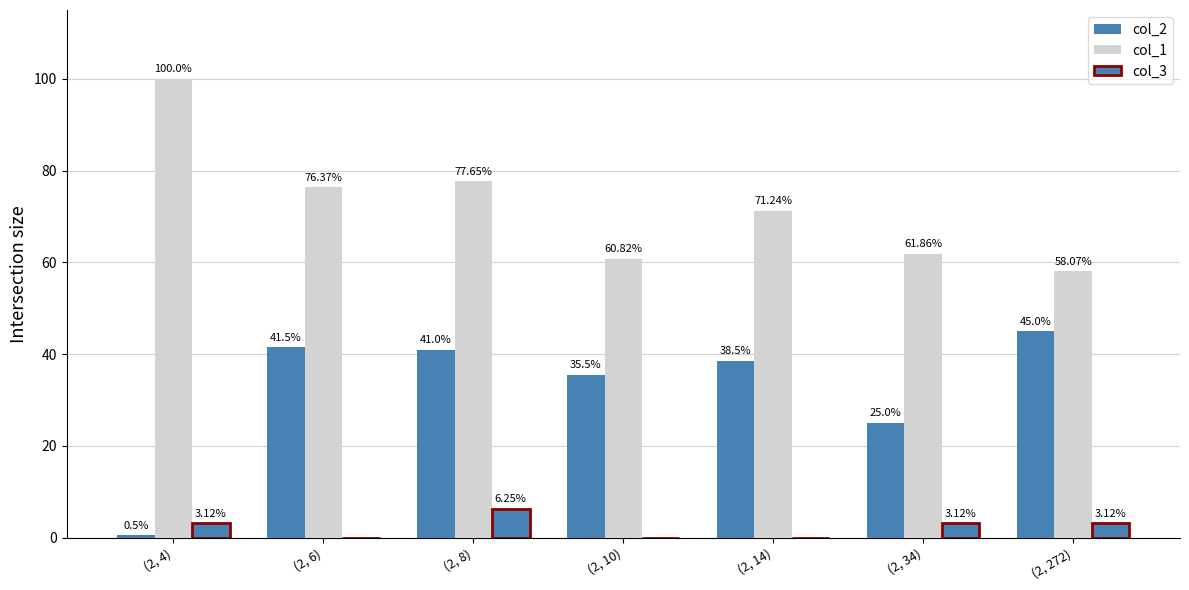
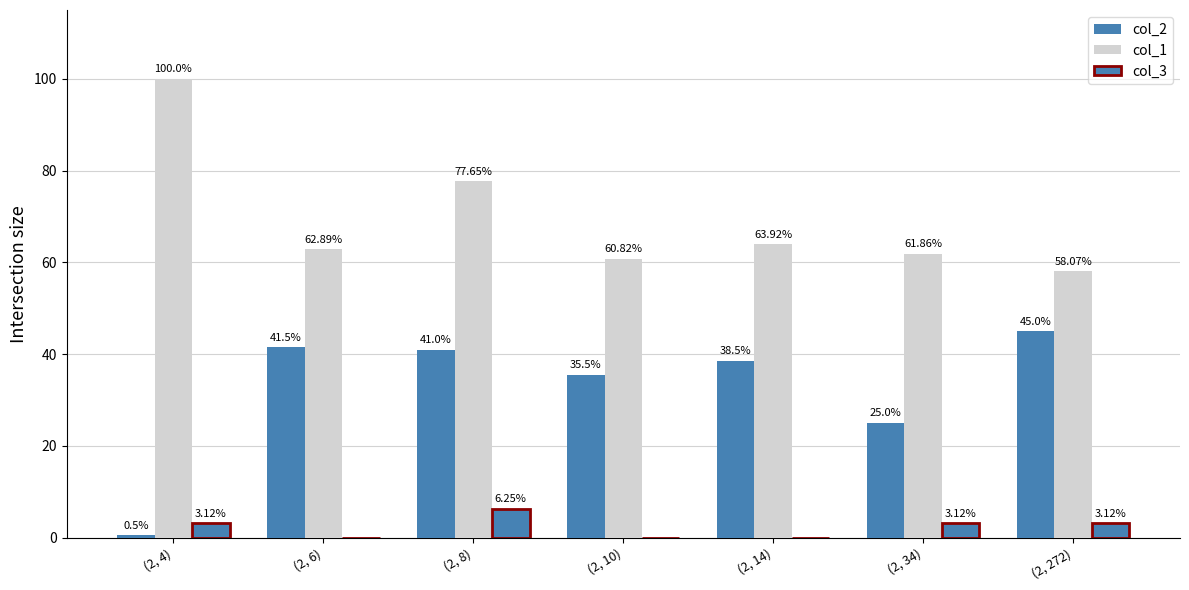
  {
    "col_1": {
      "(2, 4)": "100.0%",
-     "(2, 6)": "76.37%",
+     "(2, 6)": "62.89%",
      "(2, 8)": "77.65%",
      "(2, 10)": "60.82%",
-     "(2, 14)": "71.24%",
+     "(2, 14)": "63.92%",
      "(2, 34)": "61.86%",
      "(2, 272)": "58.07%"
    }
  }
